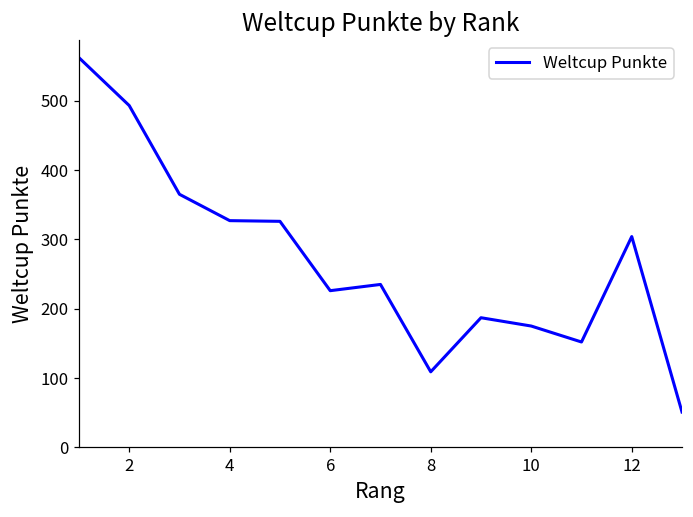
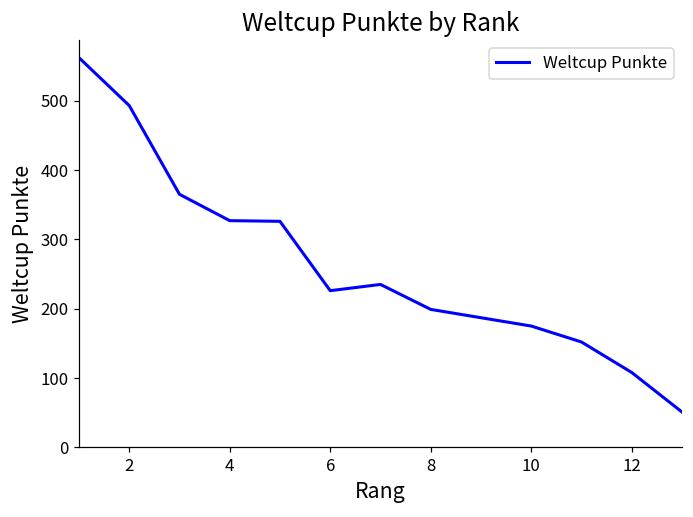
  {
    "2": 490,
    "4": 330,
    "6": 230,
-   "8": 110,
+   "8": 200,
    "10": 180,
-   "12": 300
+   "12": 110
  }
